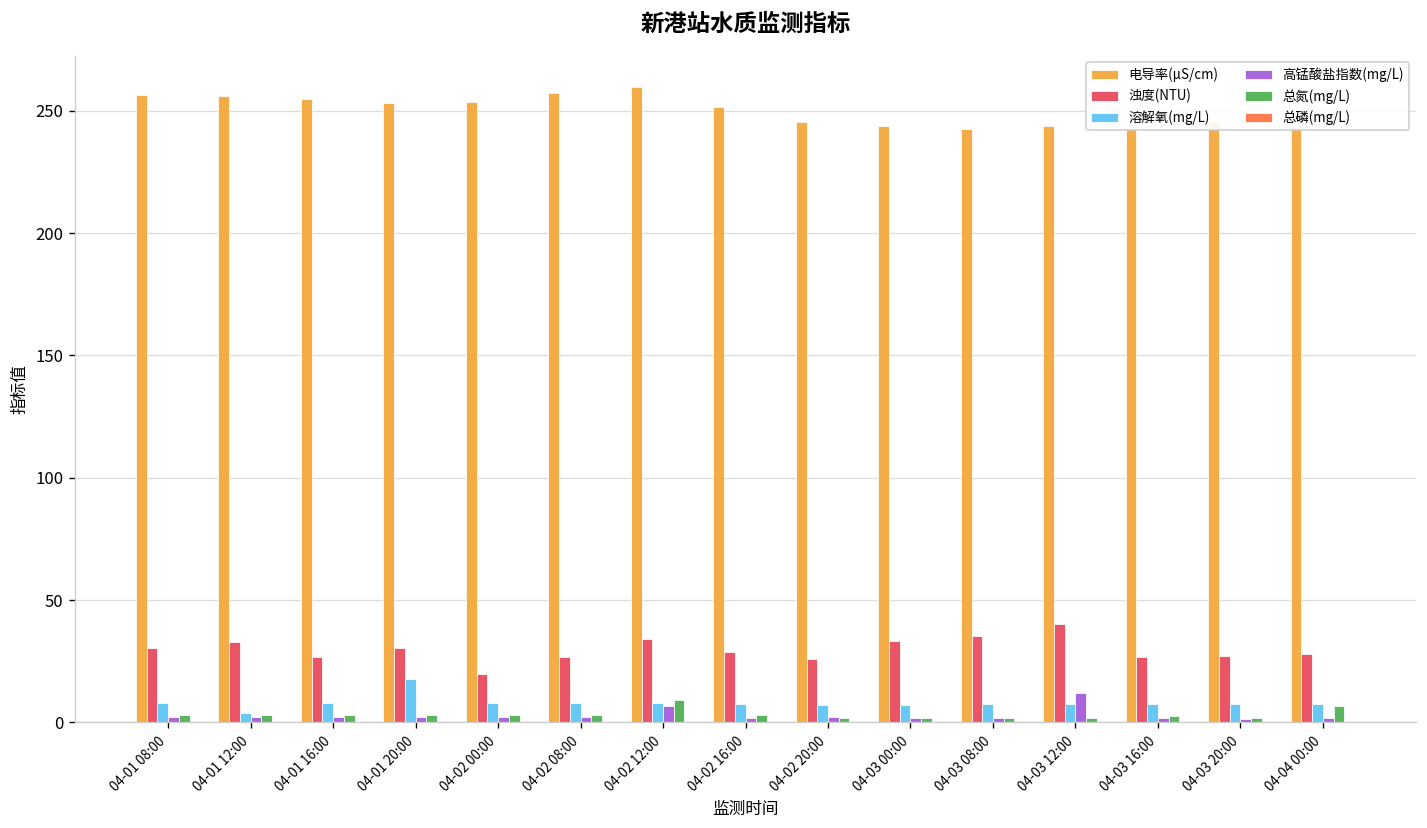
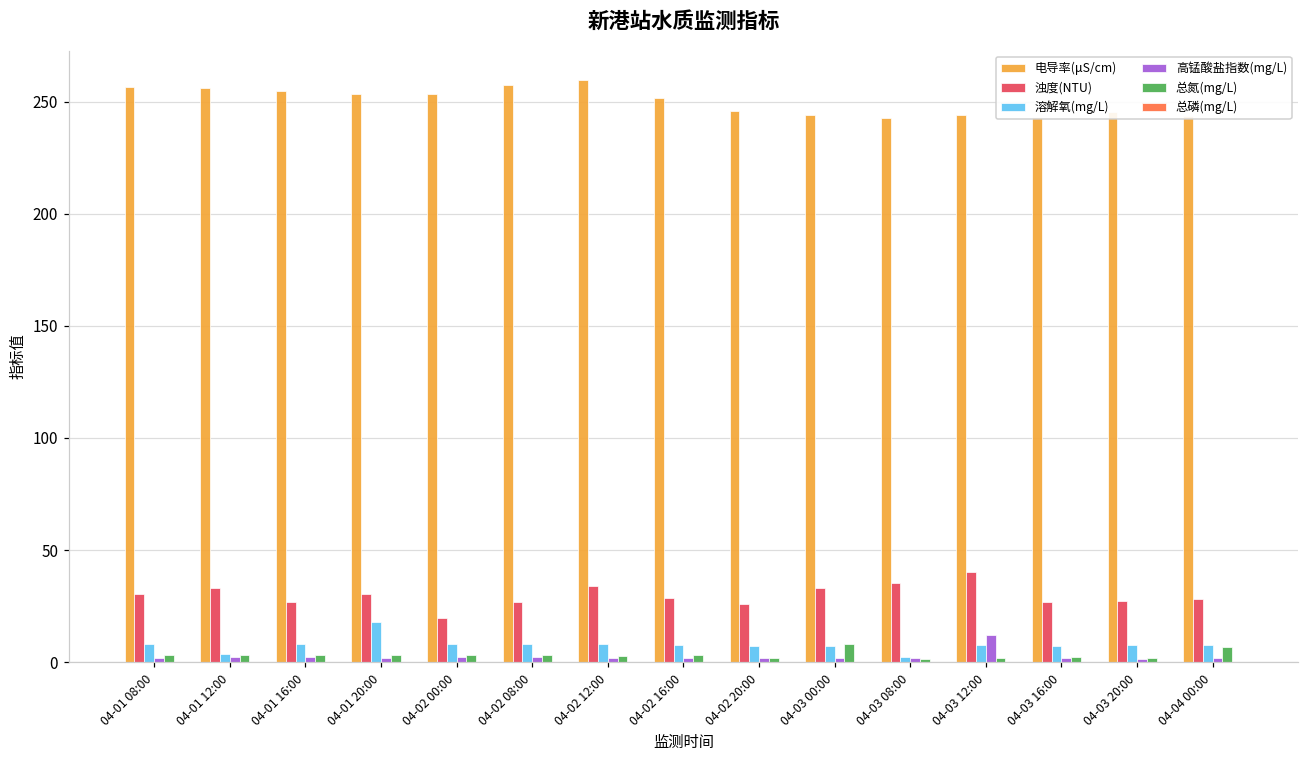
  {
    "溶解氧(mg/L)": {
      "04-01 08:00": 8,
      "04-01 12:00": 4,
      "04-01 16:00": 8,
      "04-01 20:00": 18,
      "04-02 00:00": 8,
      "04-02 08:00": 8,
      "04-02 12:00": 8,
      "04-02 16:00": 8,
      "04-02 20:00": 7,
      "04-03 00:00": 7,
-     "04-03 08:00": 7,
+     "04-03 08:00": 2,
      "04-03 12:00": 8,
      "04-03 16:00": 7,
      "04-03 20:00": 8,
      "04-04 00:00": 8
    },
    "高锰酸盐指数(mg/L)": {
      "04-01 08:00": 2,
      "04-01 12:00": 2,
      "04-01 16:00": 2,
      "04-01 20:00": 2,
      "04-02 00:00": 2,
      "04-02 08:00": 2,
-     "04-02 12:00": 7,
+     "04-02 12:00": 2,
      "04-02 16:00": 2,
      "04-02 20:00": 2,
      "04-03 00:00": 2,
      "04-03 08:00": 2,
      "04-03 12:00": 12,
      "04-03 16:00": 2,
      "04-03 20:00": 2,
      "04-04 00:00": 2
    },
    "总氮(mg/L)": {
      "04-01 08:00": 3,
      "04-01 12:00": 3,
      "04-01 16:00": 3,
      "04-01 20:00": 3,
      "04-02 00:00": 3,
      "04-02 08:00": 3,
-     "04-02 12:00": 9,
+     "04-02 12:00": 3,
      "04-02 16:00": 3,
      "04-02 20:00": 2,
-     "04-03 00:00": 2,
+     "04-03 00:00": 8,
      "04-03 08:00": 2,
      "04-03 12:00": 2,
      "04-03 16:00": 3,
      "04-03 20:00": 2,
      "04-04 00:00": 7
    }
  }
